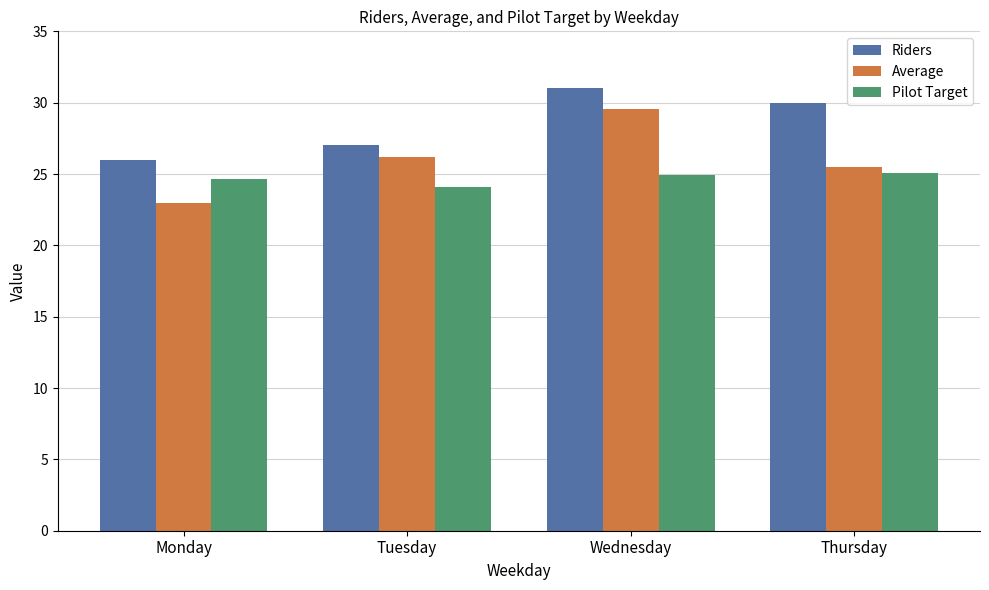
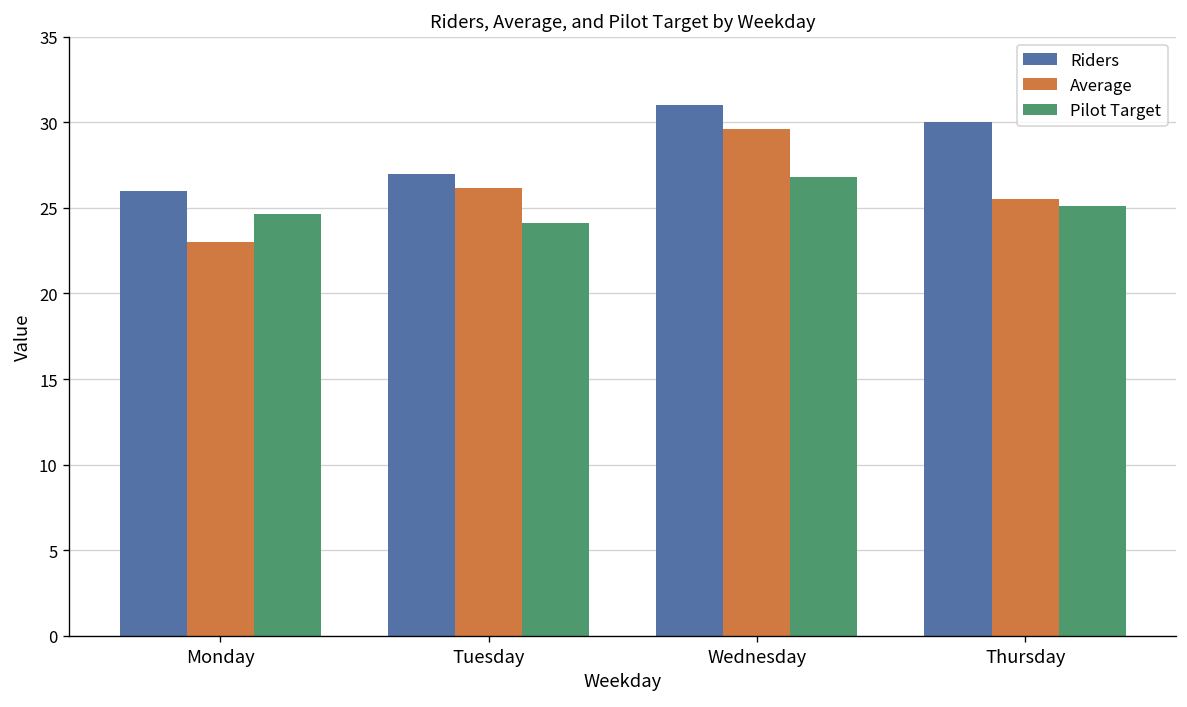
  {
    "Riders": {
      "Monday": 26.0,
      "Tuesday": 27.0,
      "Wednesday": 31.0,
      "Thursday": 30.0
    },
    "Average": {
      "Monday": 23.0,
      "Tuesday": 26.2,
      "Wednesday": 29.6,
      "Thursday": 25.5
    },
    "Pilot Target": {
      "Monday": 24.6,
      "Tuesday": 24.1,
-     "Wednesday": 24.9,
+     "Wednesday": 26.8,
      "Thursday": 25.1
    }
  }
